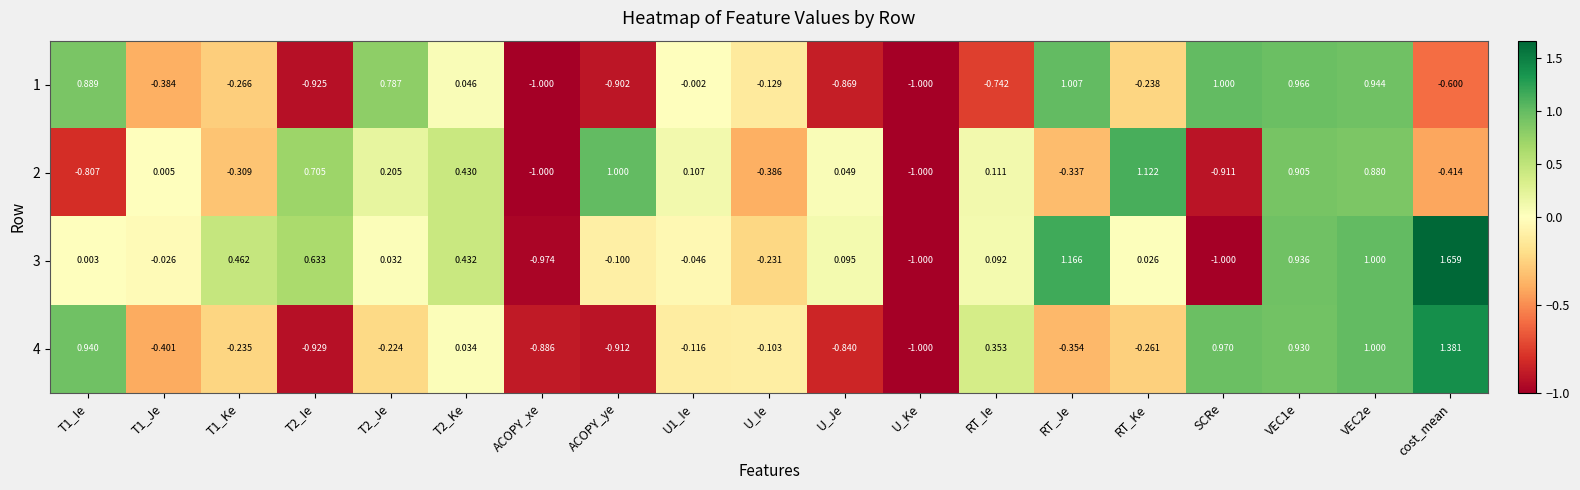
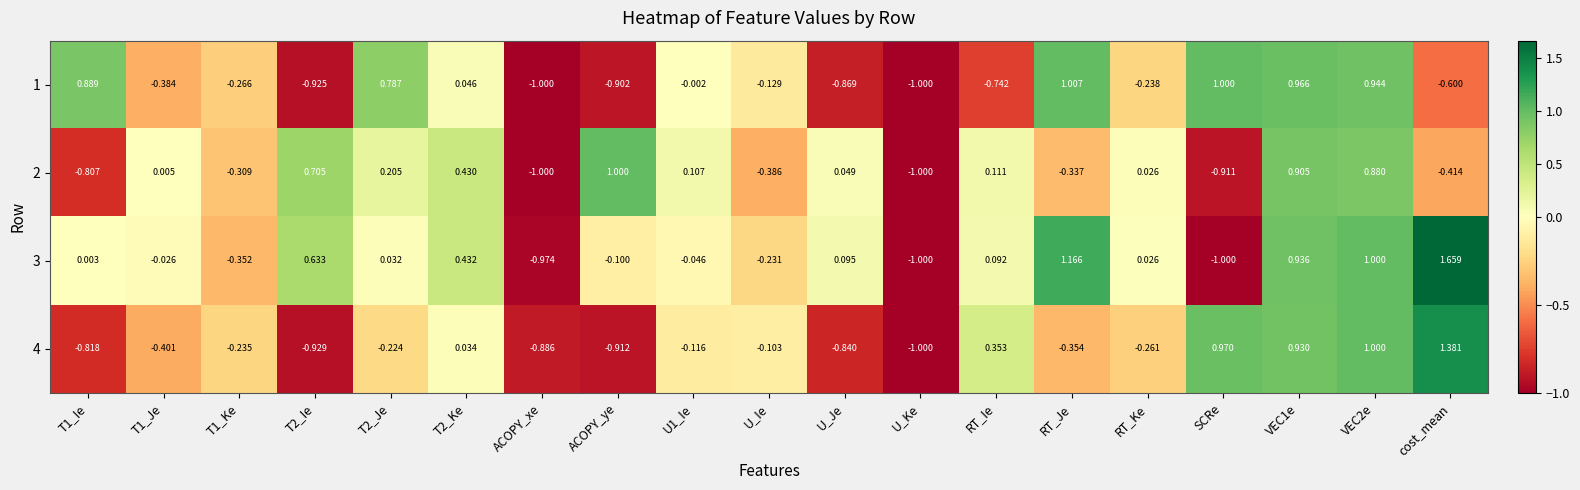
  {
    "1": {
      "T1_Ie": 0.889,
      "T1_Je": -0.384,
      "T1_Ke": -0.266,
      "T2_Ie": -0.925,
      "T2_Je": 0.787,
      "T2_Ke": 0.046,
      "ACOPY_xe": -1.000,
      "ACOPY_ye": -0.902,
      "U1_Ie": -0.002,
      "U_Ie": -0.129,
      "U_Je": -0.869,
      "U_Ke": -1.000,
      "RT_Ie": -0.742,
      "RT_Je": 1.007,
      "RT_Ke": -0.238,
      "SCRe": 1.000,
      "VEC1e": 0.966,
      "VEC2e": 0.944,
      "cost_mean": -0.600
    },
    "2": {
      "T1_Ie": -0.807,
      "T1_Je": 0.005,
      "T1_Ke": -0.309,
      "T2_Ie": 0.705,
      "T2_Je": 0.205,
      "T2_Ke": 0.430,
      "ACOPY_xe": -1.000,
      "ACOPY_ye": 1.000,
      "U1_Ie": 0.107,
      "U_Ie": -0.386,
      "U_Je": 0.049,
      "U_Ke": -1.000,
      "RT_Ie": 0.111,
      "RT_Je": -0.337,
-     "RT_Ke": 1.122,
+     "RT_Ke": 0.026,
      "SCRe": -0.911,
      "VEC1e": 0.905,
      "VEC2e": 0.880,
      "cost_mean": -0.414
    },
    "3": {
      "T1_Ie": 0.003,
      "T1_Je": -0.026,
-     "T1_Ke": 0.462,
+     "T1_Ke": -0.352,
      "T2_Ie": 0.633,
      "T2_Je": 0.032,
      "T2_Ke": 0.432,
      "ACOPY_xe": -0.974,
      "ACOPY_ye": -0.100,
      "U1_Ie": -0.046,
      "U_Ie": -0.231,
      "U_Je": 0.095,
      "U_Ke": -1.000,
      "RT_Ie": 0.092,
      "RT_Je": 1.166,
      "RT_Ke": 0.026,
      "SCRe": -1.000,
      "VEC1e": 0.936,
      "VEC2e": 1.000,
      "cost_mean": 1.659
    },
    "4": {
-     "T1_Ie": 0.940,
+     "T1_Ie": -0.818,
      "T1_Je": -0.401,
      "T1_Ke": -0.235,
      "T2_Ie": -0.929,
      "T2_Je": -0.224,
      "T2_Ke": 0.034,
      "ACOPY_xe": -0.886,
      "ACOPY_ye": -0.912,
      "U1_Ie": -0.116,
      "U_Ie": -0.103,
      "U_Je": -0.840,
      "U_Ke": -1.000,
      "RT_Ie": 0.353,
      "RT_Je": -0.354,
      "RT_Ke": -0.261,
      "SCRe": 0.970,
      "VEC1e": 0.930,
      "VEC2e": 1.000,
      "cost_mean": 1.381
    }
  }
